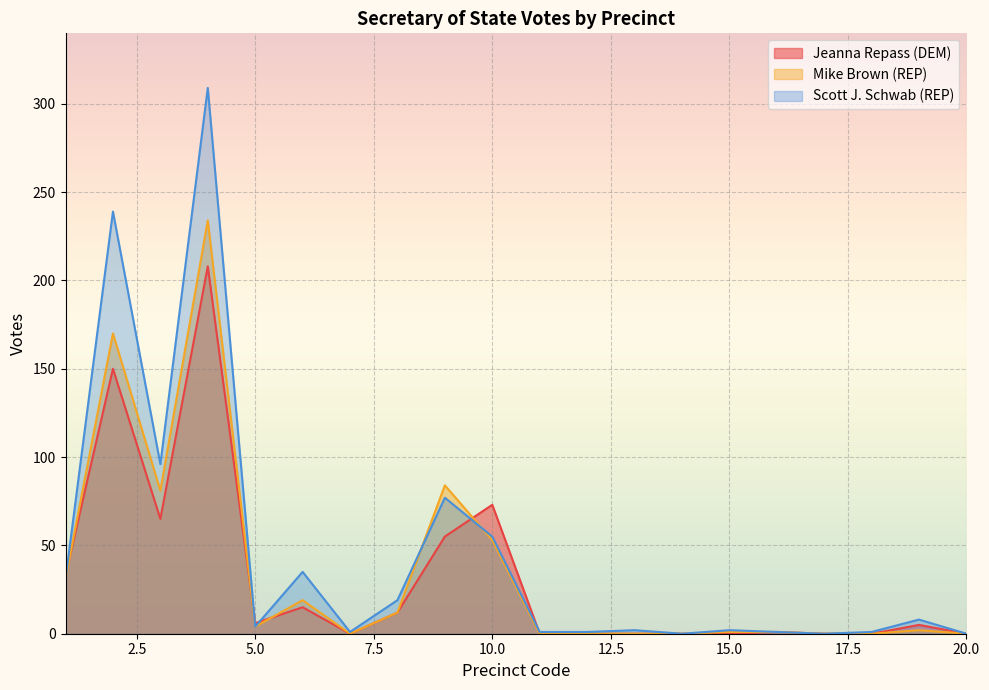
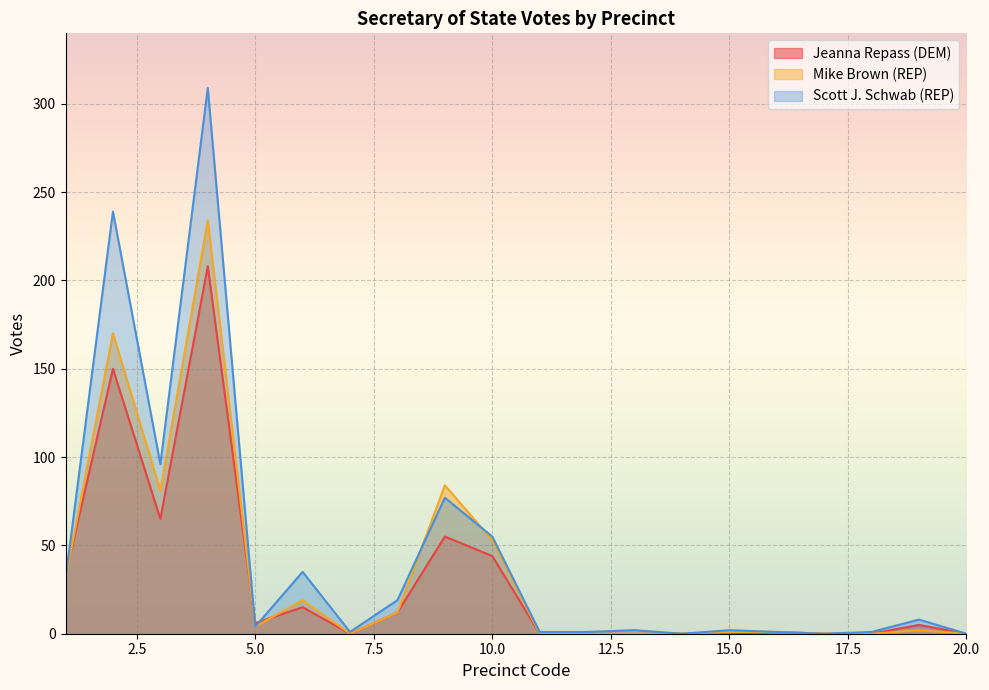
  {
    "Jeanna Repass (DEM)": {
      "5.0": 6,
-     "10.0": 73
+     "10.0": 44
    },
    "Mike Brown (REP)": {
      "10.0": 53
    },
    "Scott J. Schwab (REP)": {
      "10.0": 55
    }
  }
